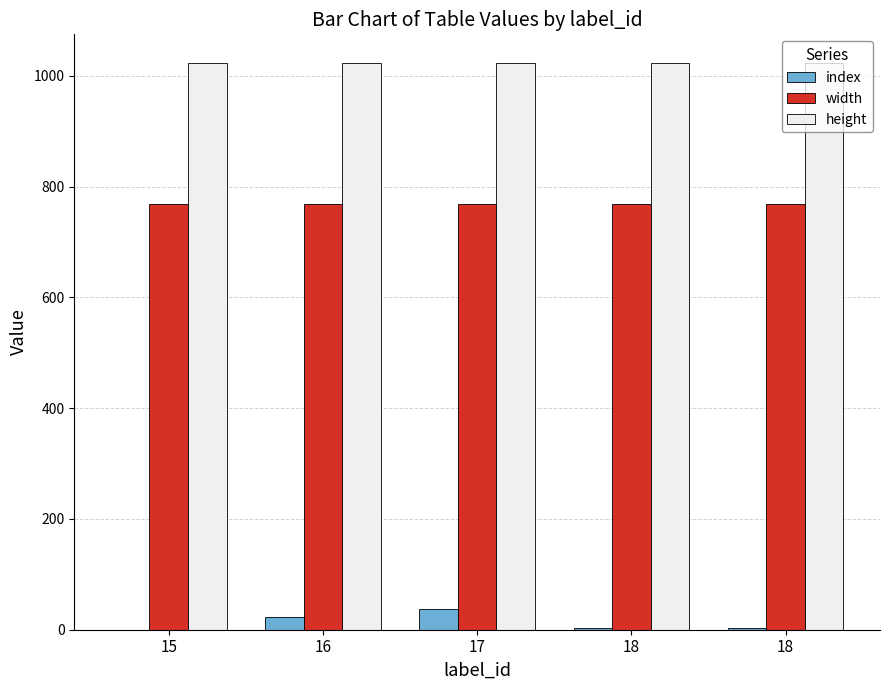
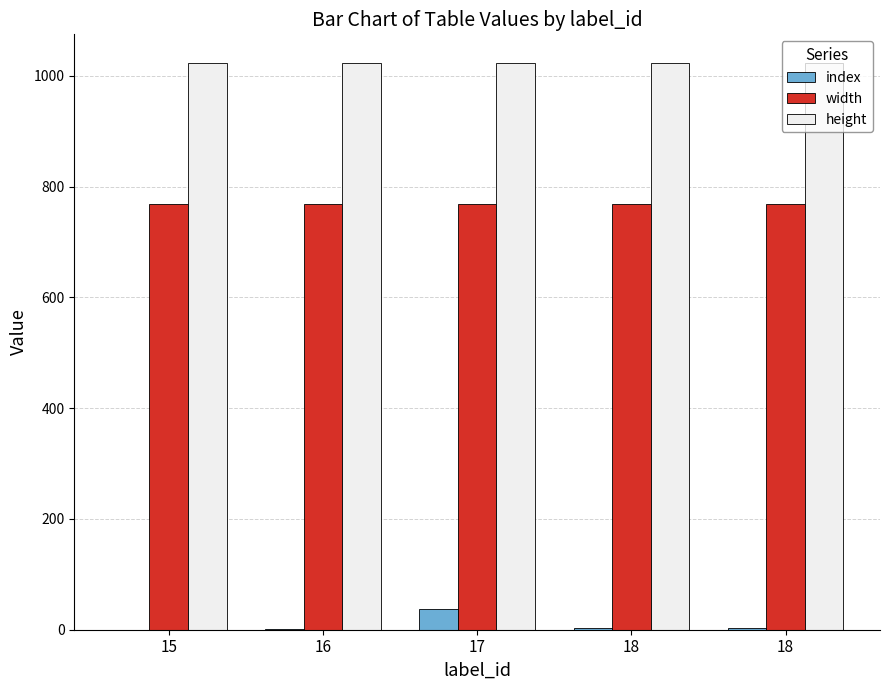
  {
    "index": {
      "15": 0,
-     "16": 20,
+     "16": 0,
      "17": 40
    },
    "width": {
      "15": 770,
      "16": 770,
      "17": 770
    },
    "height": {
      "15": 1020,
      "16": 1020,
      "17": 1020
    }
  }
